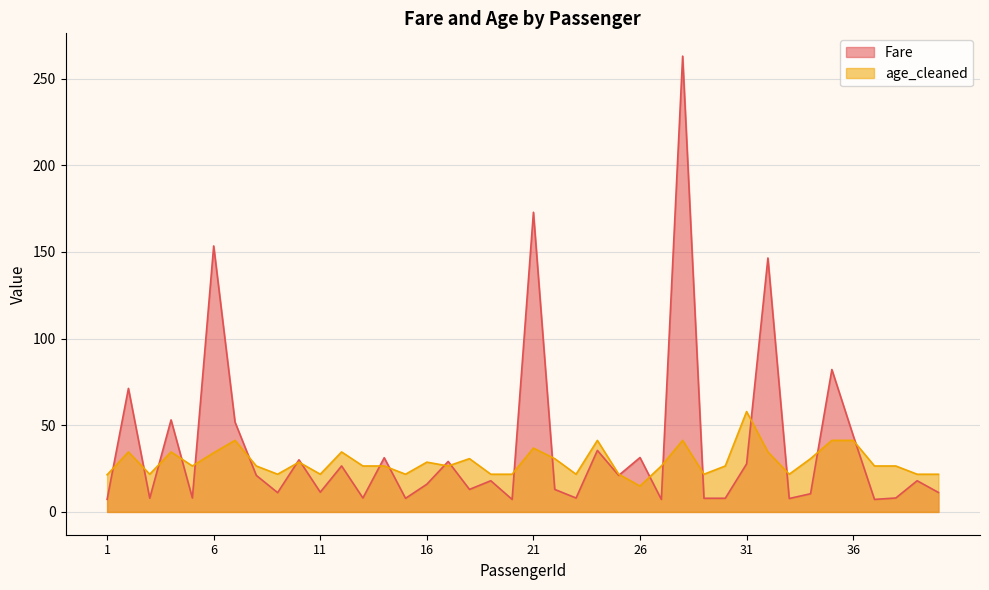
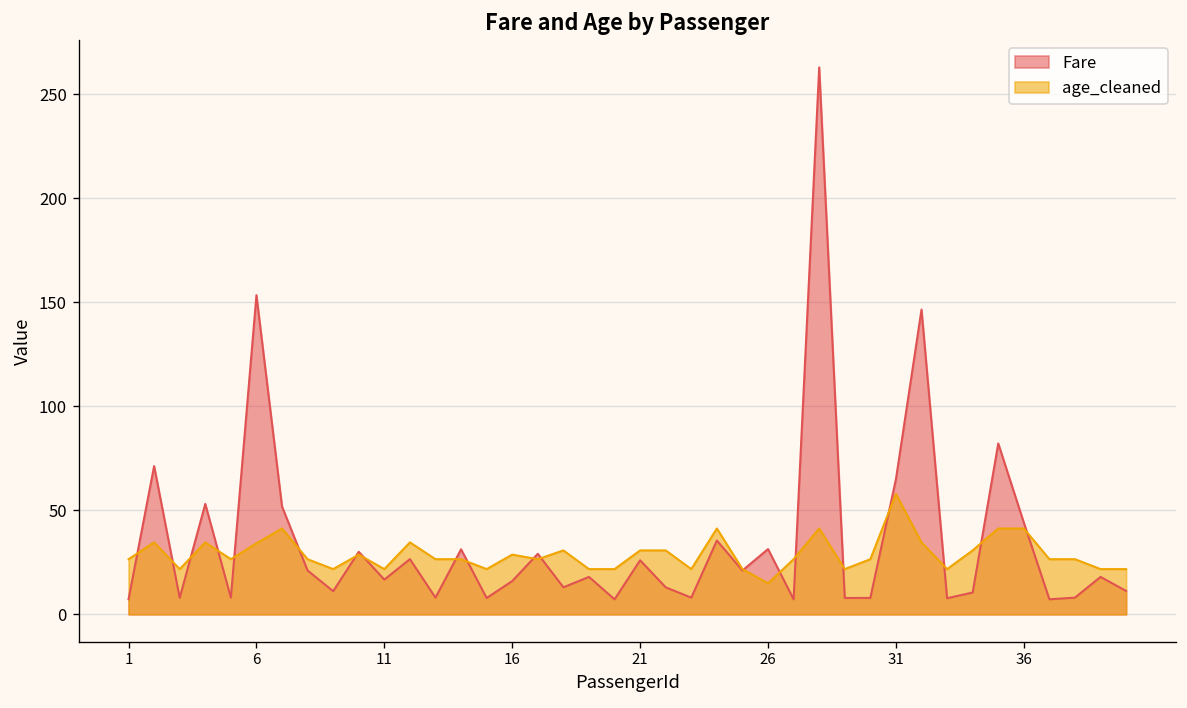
  {
    "Fare": {
      "1": 7,
      "6": 153,
-     "11": 11,
+     "11": 17,
      "16": 16,
-     "21": 173,
+     "21": 26,
      "26": 31,
-     "31": 28,
+     "31": 65,
      "36": 44
    },
    "age_cleaned": {
-     "1": 21,
+     "1": 27,
      "6": 34,
      "11": 22,
      "16": 29,
-     "21": 37,
+     "21": 31,
      "26": 15,
      "31": 58,
      "36": 41
    }
  }
